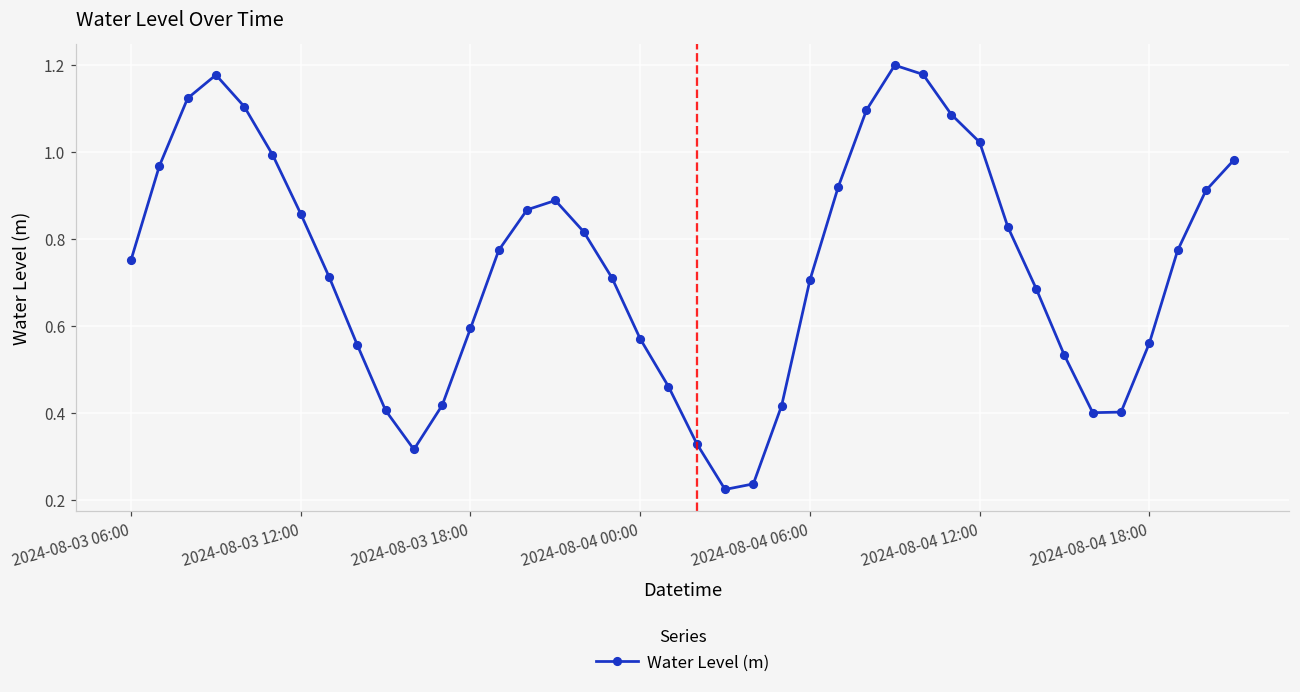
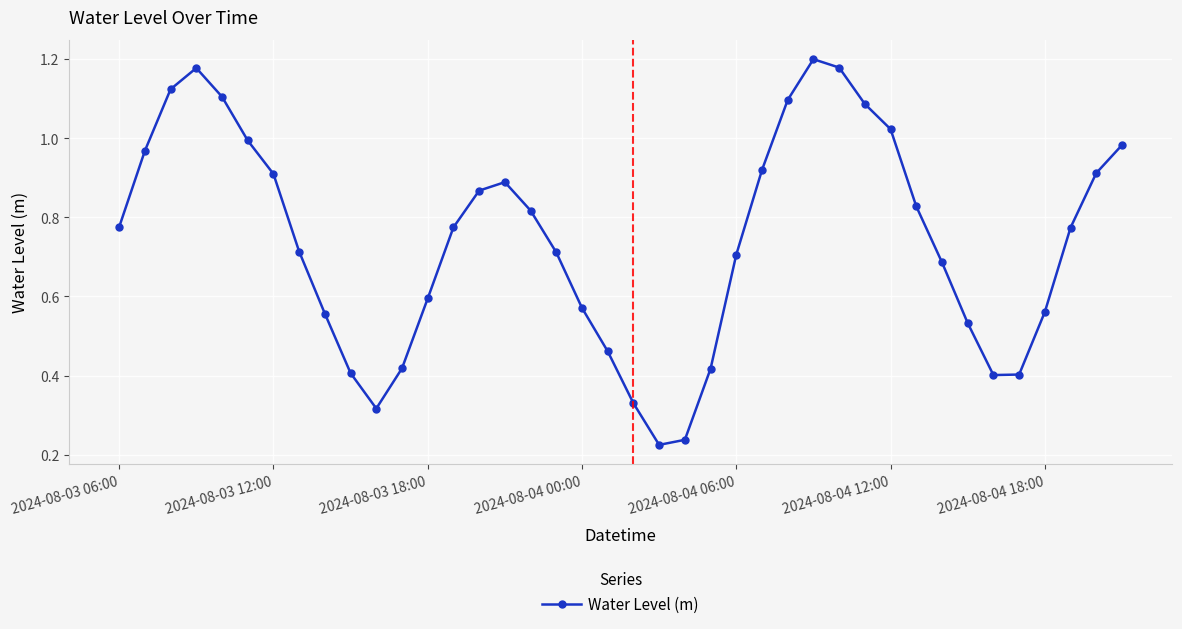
  {
-   "2024-08-03 06:00": 0.75,
-   "2024-08-03 12:00": 0.86,
+   "2024-08-03 06:00": 0.78,
+   "2024-08-03 12:00": 0.91,
    "2024-08-03 18:00": 0.59,
    "2024-08-04 00:00": 0.57,
    "2024-08-04 06:00": 0.71,
    "2024-08-04 12:00": 1.02,
    "2024-08-04 18:00": 0.56
  }
